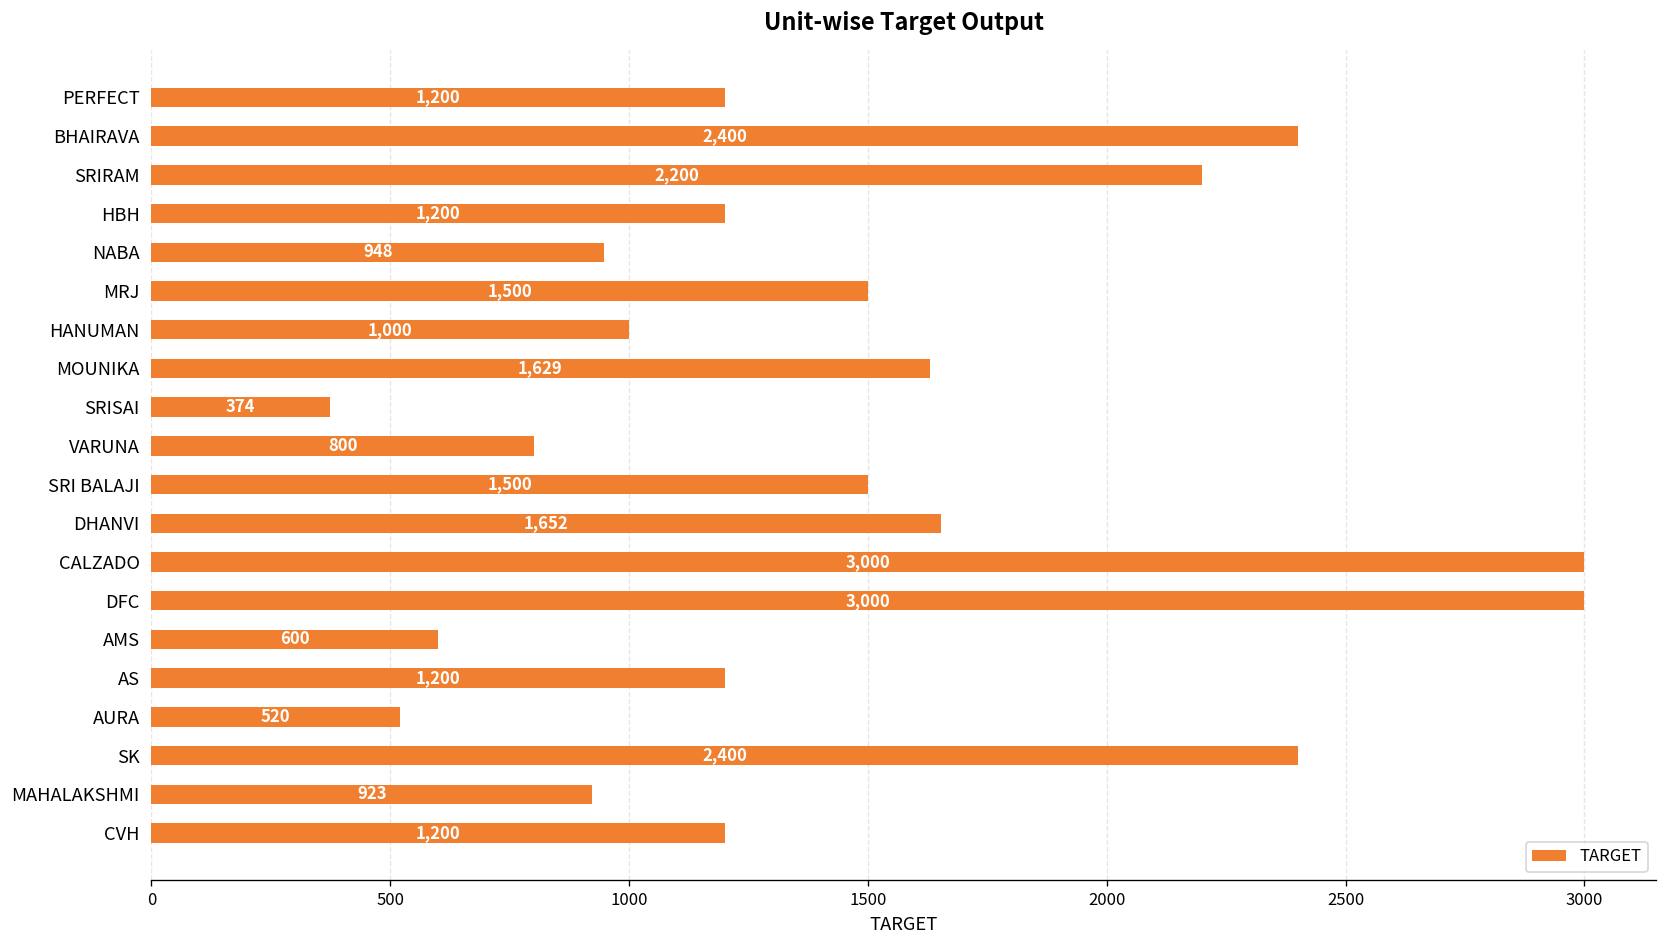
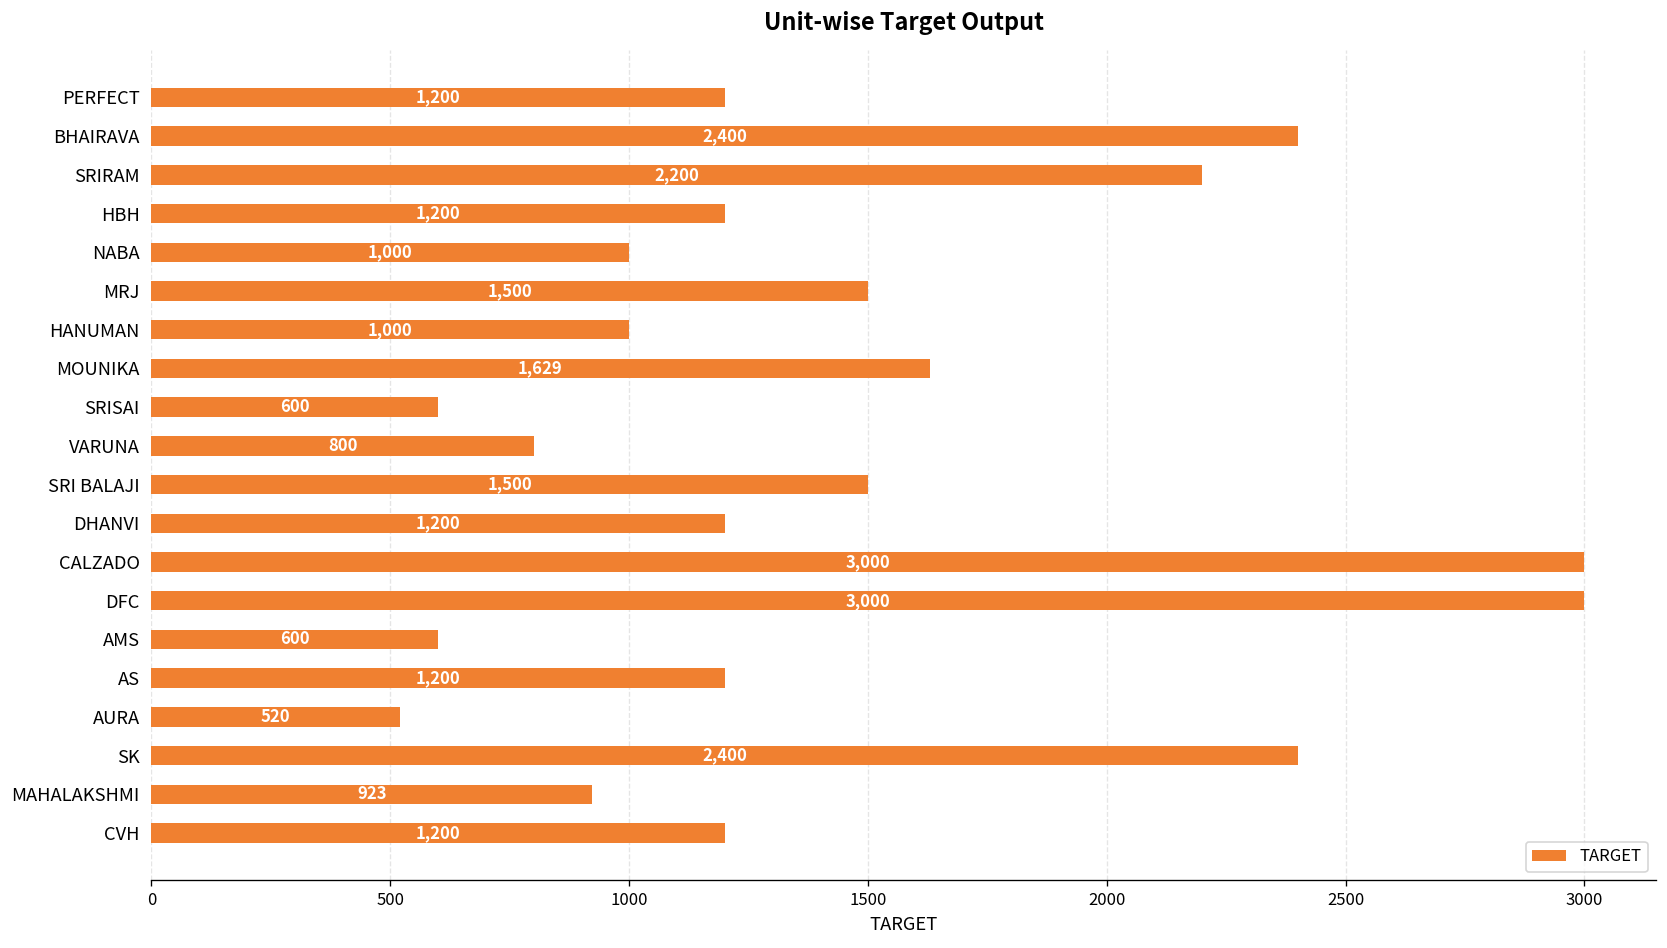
  {
    "PERFECT": "1,200",
    "BHAIRAVA": "2,400",
    "SRIRAM": "2,200",
    "HBH": "1,200",
-   "NABA": "948",
+   "NABA": "1,000",
    "MRJ": "1,500",
    "HANUMAN": "1,000",
    "MOUNIKA": "1,629",
-   "SRISAI": "374",
+   "SRISAI": "600",
    "VARUNA": "800",
    "SRI BALAJI": "1,500",
-   "DHANVI": "1,652",
+   "DHANVI": "1,200",
    "CALZADO": "3,000",
    "DFC": "3,000",
    "AMS": "600",
    "AS": "1,200",
    "AURA": "520",
    "SK": "2,400",
    "MAHALAKSHMI": "923",
    "CVH": "1,200"
  }
